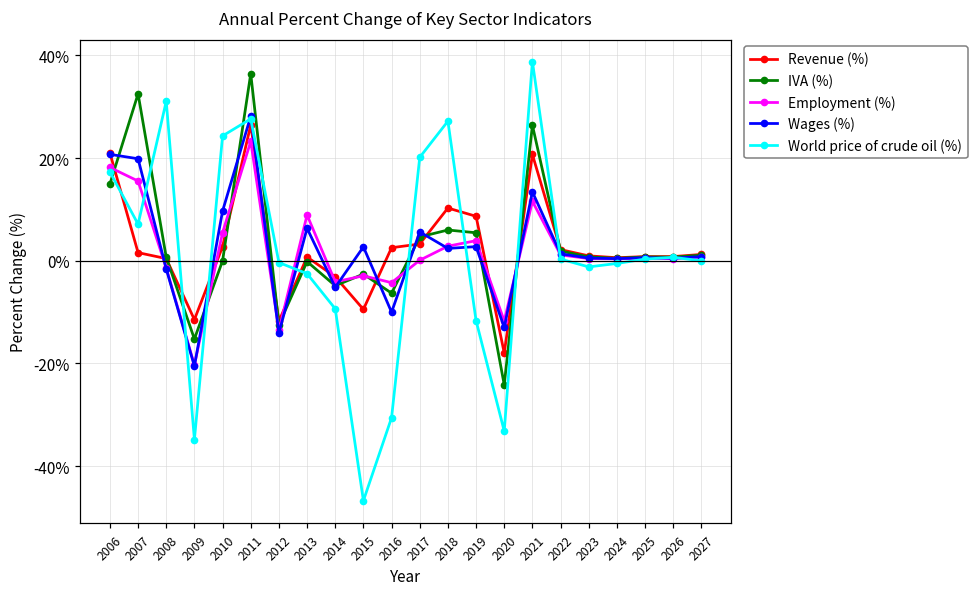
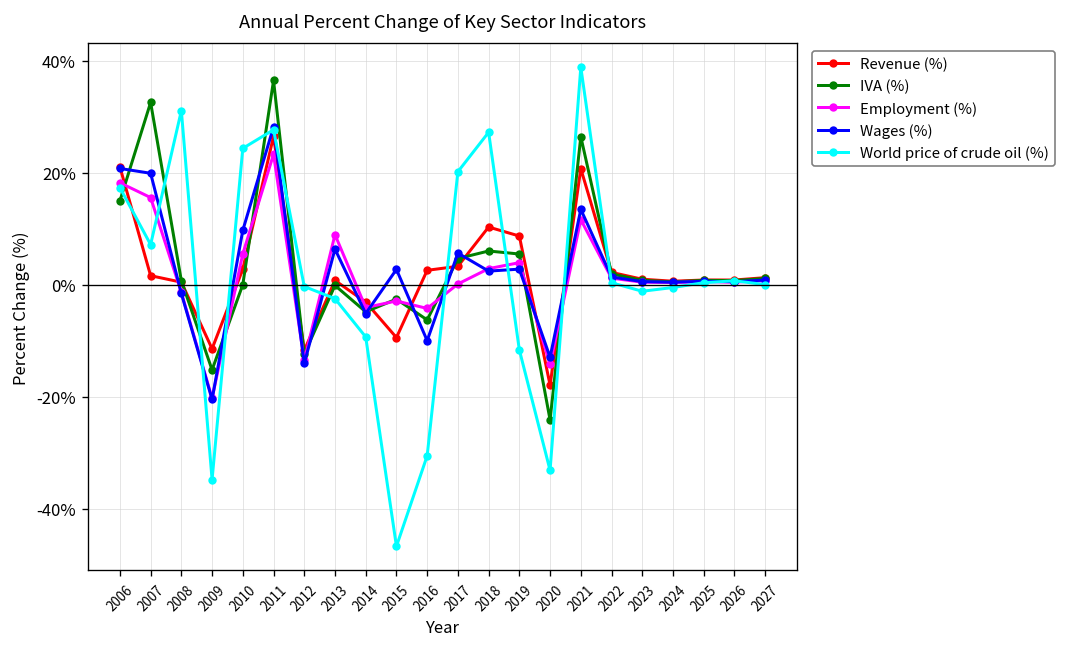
  {
    "Revenue (%)": {
      "2007": "2%",
      "2009": "-11%",
      "2010": "3%",
      "2011": "26%",
      "2012": "-12%",
      "2013": "1%",
      "2014": "-3%",
      "2015": "-9%",
      "2016": "3%",
      "2017": "3%",
      "2018": "10%",
      "2019": "9%",
      "2020": "-18%",
      "2021": "21%"
    },
    "IVA (%)": {
      "2006": "15%",
      "2007": "33%",
      "2009": "-15%",
      "2010": "0%",
      "2011": "36%",
      "2012": "-12%",
      "2013": "0%",
      "2016": "-6%",
      "2017": "5%",
      "2018": "6%",
      "2019": "5%",
      "2020": "-24%",
      "2021": "26%"
    },
    "Employment (%)": {
      "2006": "18%",
      "2007": "16%",
      "2010": "5%",
      "2011": "23%",
      "2013": "9%",
      "2014": "-4%",
      "2016": "-4%",
      "2017": "0%",
      "2019": "4%",
-     "2020": "-12%",
+     "2020": "-14%",
      "2021": "12%"
    },
    "Wages (%)": {
      "2007": "20%",
      "2010": "10%",
      "2013": "6%",
      "2015": "3%",
      "2016": "-10%",
      "2017": "6%",
      "2019": "3%",
      "2020": "-13%",
      "2021": "13%"
    },
    "World price of crude oil (%)": {
      "2006": "17%",
      "2007": "7%",
      "2008": "31%",
      "2009": "-35%",
      "2010": "24%",
      "2012": "0%",
      "2013": "-3%",
      "2014": "-9%",
      "2015": "-47%",
      "2016": "-31%",
      "2017": "20%",
      "2018": "27%",
      "2019": "-12%",
      "2020": "-33%",
      "2021": "39%",
      "2022": "0%",
      "2023": "-1%",
      "2024": "-1%",
      "2027": "0%"
    }
  }
